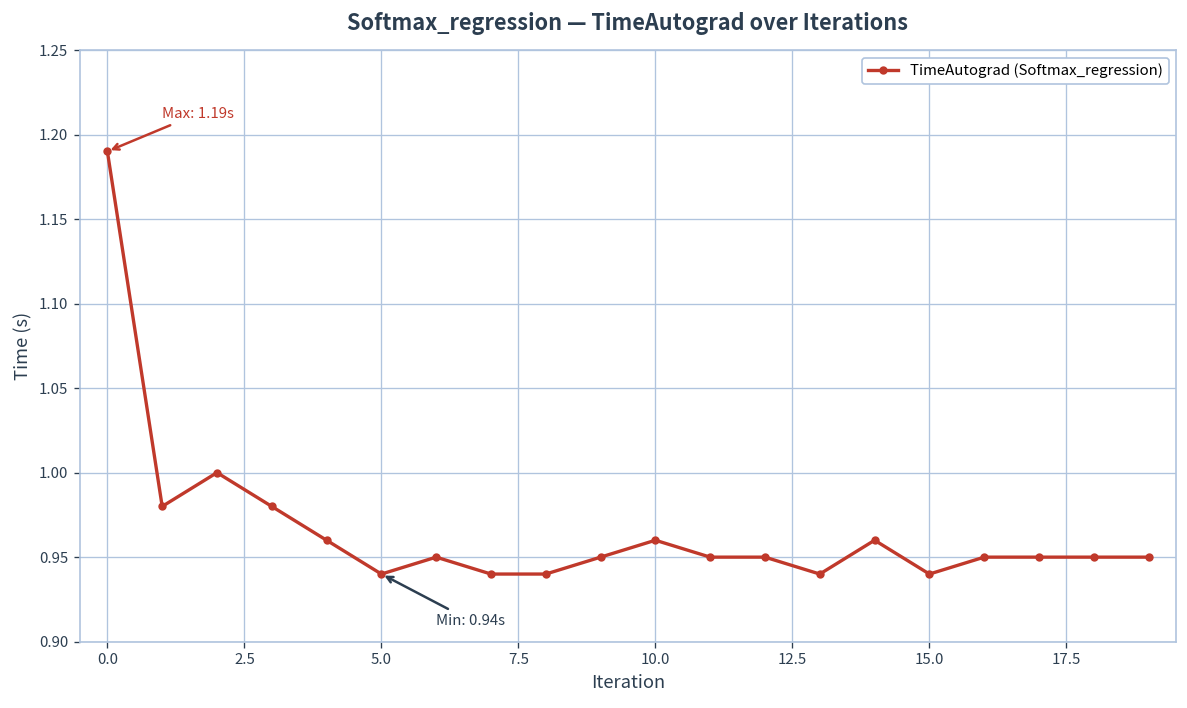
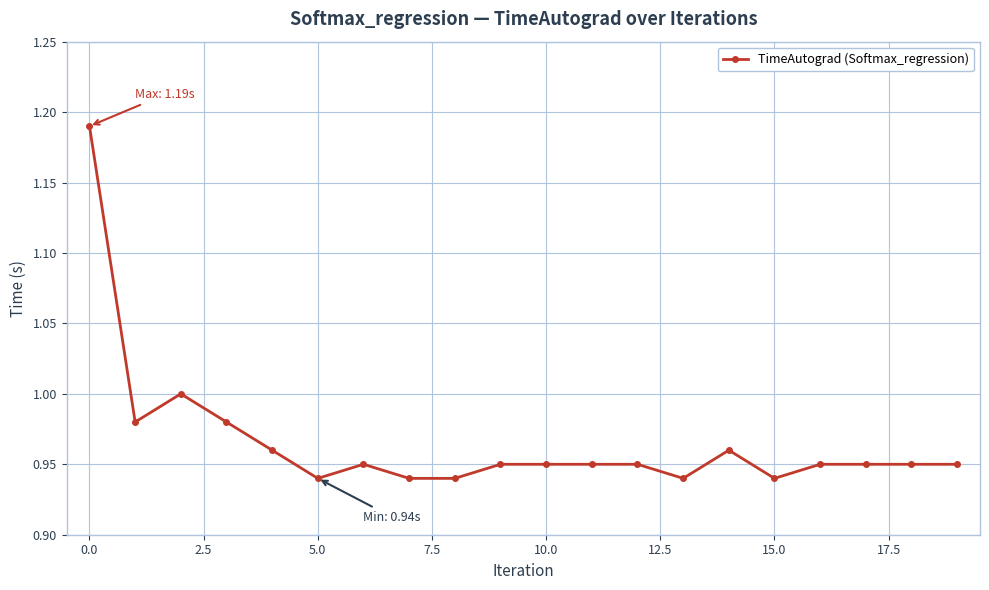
  {
    "5.0": 0.94,
-   "10.0": 0.96,
+   "10.0": 0.95,
    "15.0": 0.94
  }
